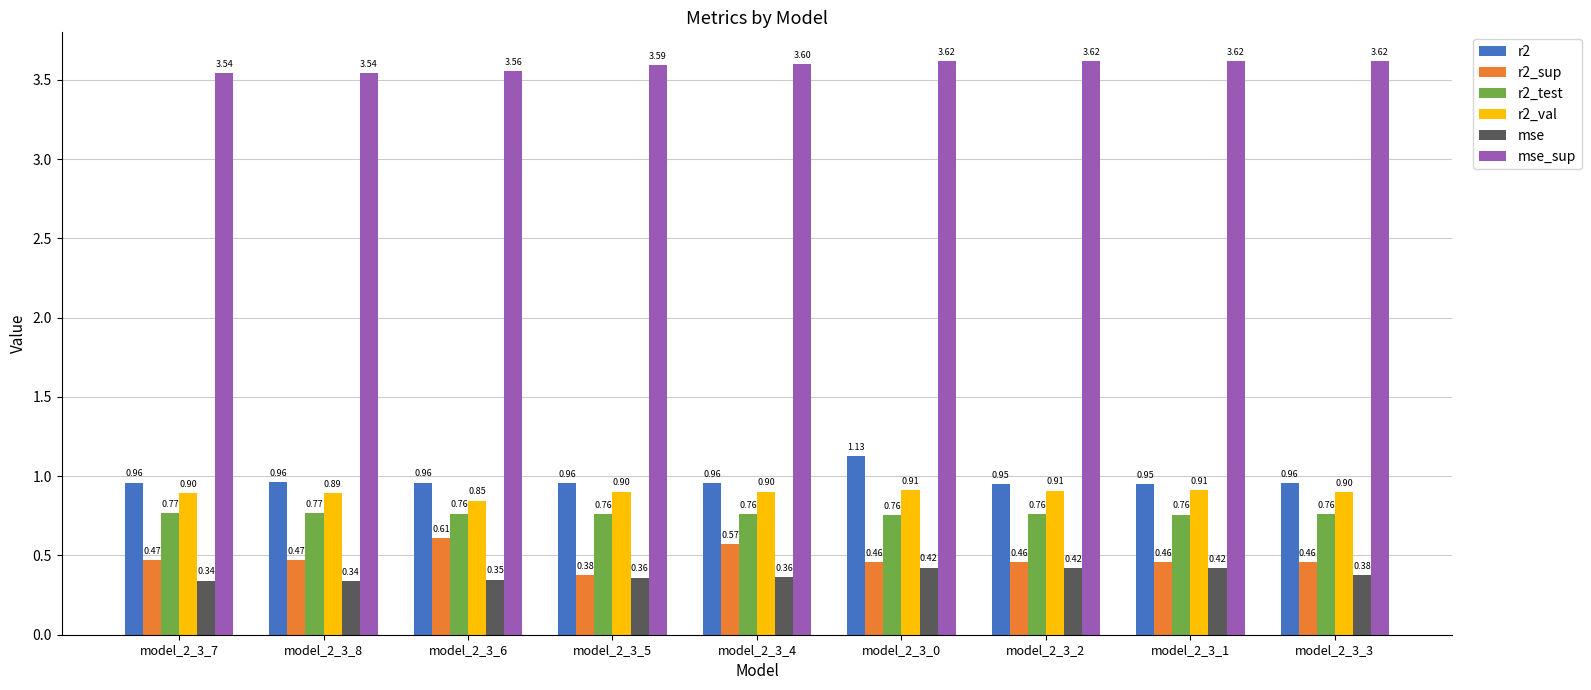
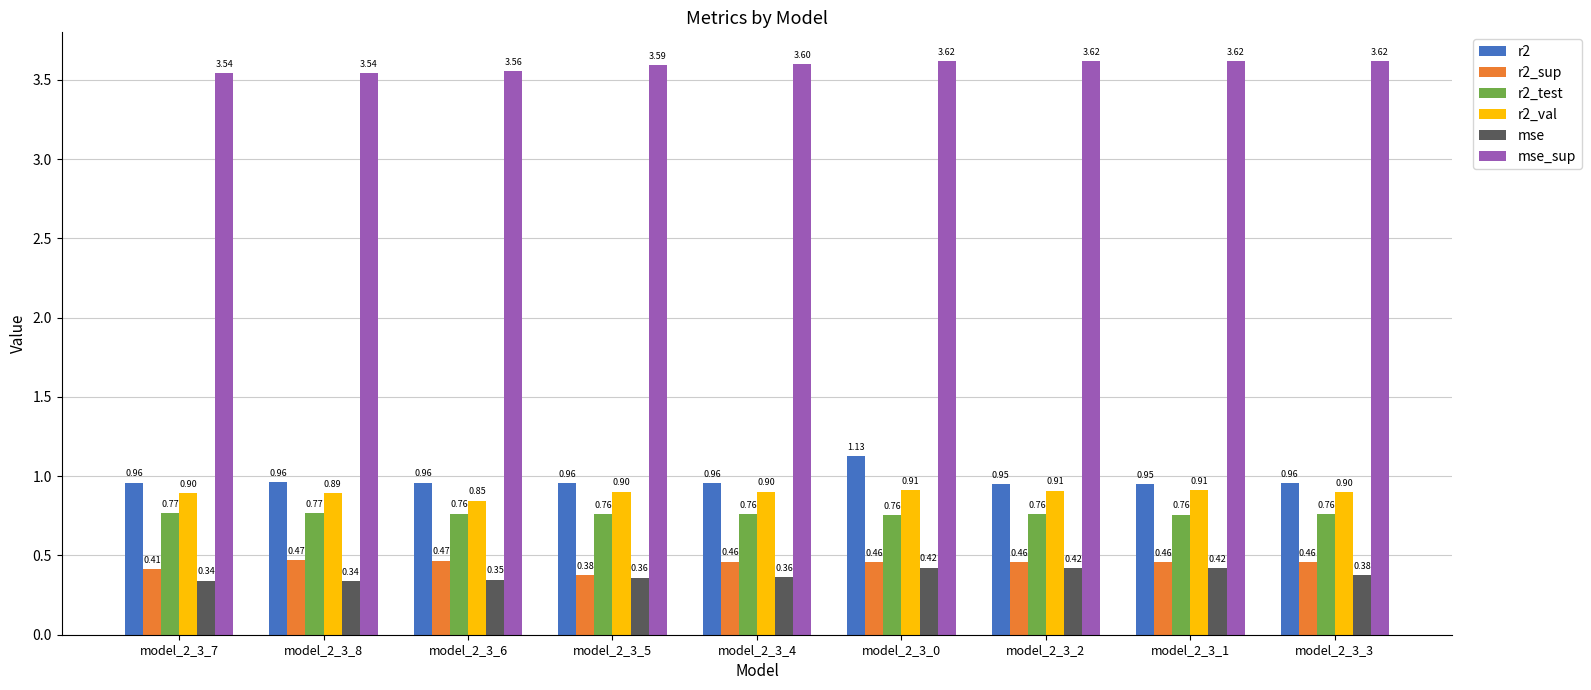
  {
    "r2": {
      "model_2_3_7": 0.96,
      "model_2_3_8": 0.96,
      "model_2_3_6": 0.96,
      "model_2_3_5": 0.96,
      "model_2_3_4": 0.96,
      "model_2_3_0": 1.13,
      "model_2_3_2": 0.95,
      "model_2_3_1": 0.95,
      "model_2_3_3": 0.96
    },
    "r2_sup": {
-     "model_2_3_7": 0.47,
+     "model_2_3_7": 0.41,
      "model_2_3_8": 0.47,
-     "model_2_3_6": 0.61,
+     "model_2_3_6": 0.47,
      "model_2_3_5": 0.38,
-     "model_2_3_4": 0.57,
+     "model_2_3_4": 0.46,
      "model_2_3_0": 0.46,
      "model_2_3_2": 0.46,
      "model_2_3_1": 0.46,
      "model_2_3_3": 0.46
    },
    "r2_test": {
      "model_2_3_7": 0.77,
      "model_2_3_8": 0.77,
      "model_2_3_6": 0.76,
      "model_2_3_5": 0.76,
      "model_2_3_4": 0.76,
      "model_2_3_0": 0.76,
      "model_2_3_2": 0.76,
      "model_2_3_1": 0.76,
      "model_2_3_3": 0.76
    },
    "r2_val": {
      "model_2_3_7": 0.90,
      "model_2_3_8": 0.89,
      "model_2_3_6": 0.85,
      "model_2_3_5": 0.90,
      "model_2_3_4": 0.90,
      "model_2_3_0": 0.91,
      "model_2_3_2": 0.91,
      "model_2_3_1": 0.91,
      "model_2_3_3": 0.90
    },
    "mse": {
      "model_2_3_7": 0.34,
      "model_2_3_8": 0.34,
      "model_2_3_6": 0.35,
      "model_2_3_5": 0.36,
      "model_2_3_4": 0.36,
      "model_2_3_0": 0.42,
      "model_2_3_2": 0.42,
      "model_2_3_1": 0.42,
      "model_2_3_3": 0.38
    },
    "mse_sup": {
      "model_2_3_7": 3.54,
      "model_2_3_8": 3.54,
      "model_2_3_6": 3.56,
      "model_2_3_5": 3.59,
      "model_2_3_4": 3.60,
      "model_2_3_0": 3.62,
      "model_2_3_2": 3.62,
      "model_2_3_1": 3.62,
      "model_2_3_3": 3.62
    }
  }
